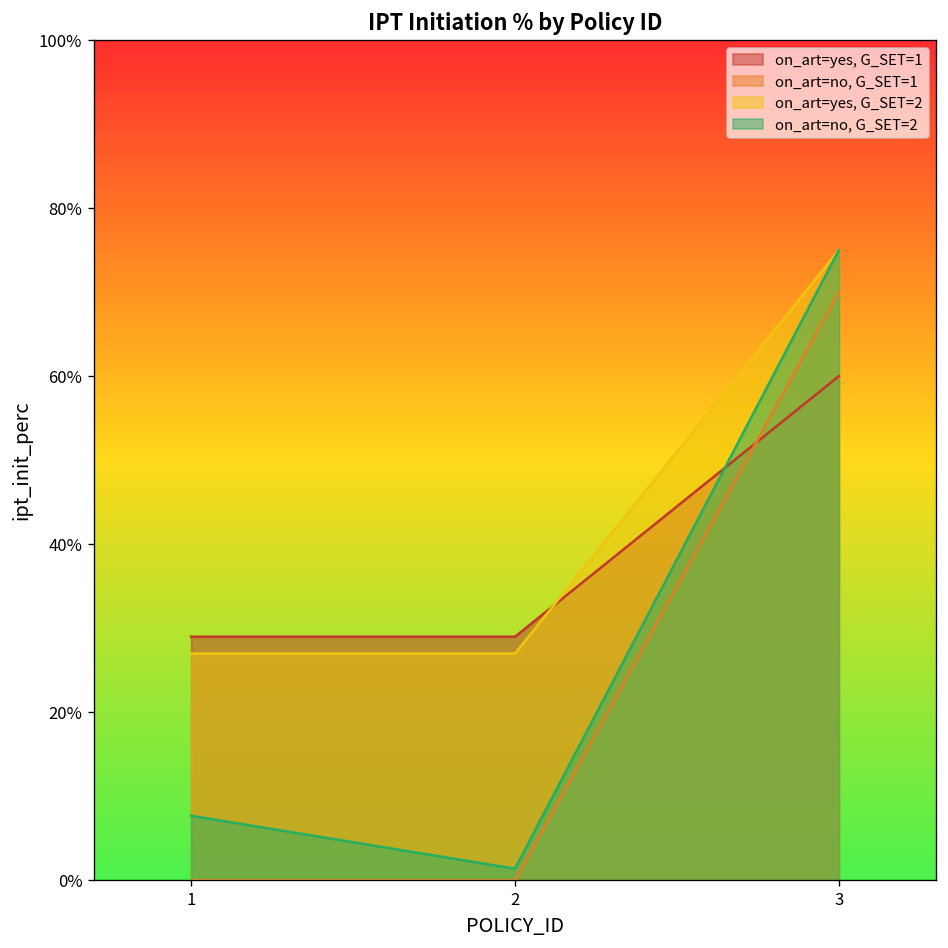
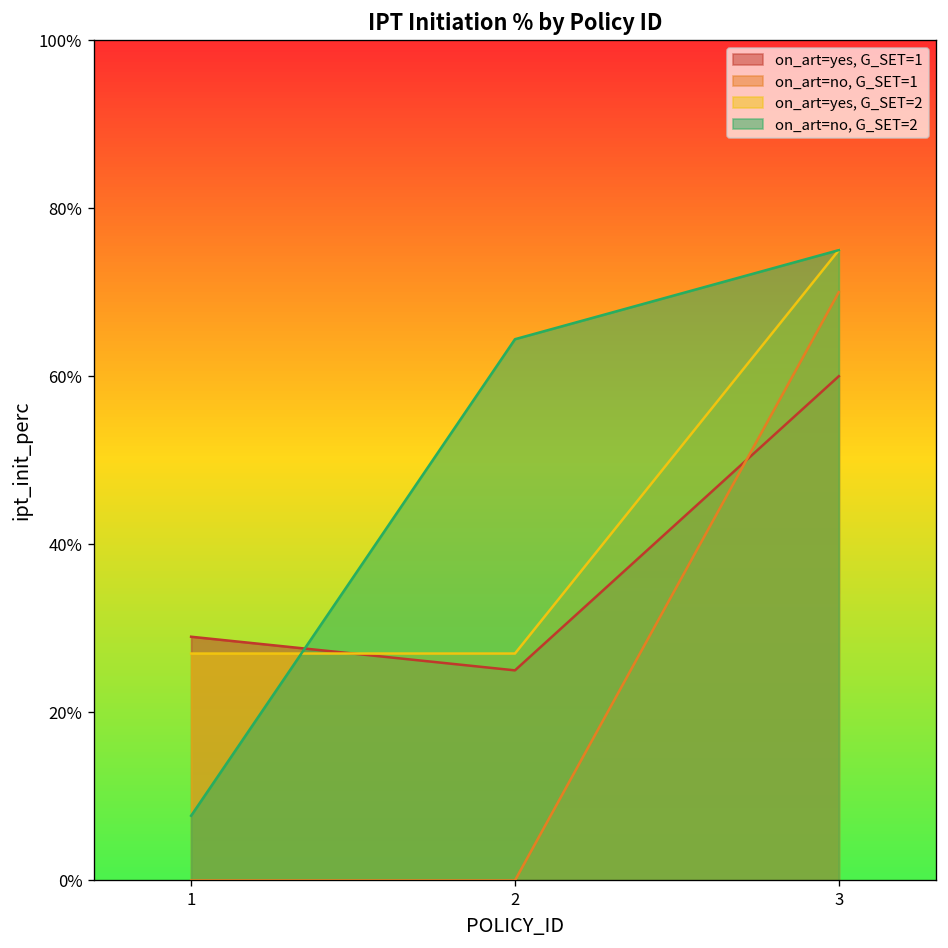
  {
    "on_art=yes, G_SET=1": {
      "1": "29%",
-     "2": "29%",
+     "2": "25%",
      "3": "60%"
    },
    "on_art=no, G_SET=2": {
      "1": "8%",
-     "2": "1%"
+     "2": "64%"
    }
  }
